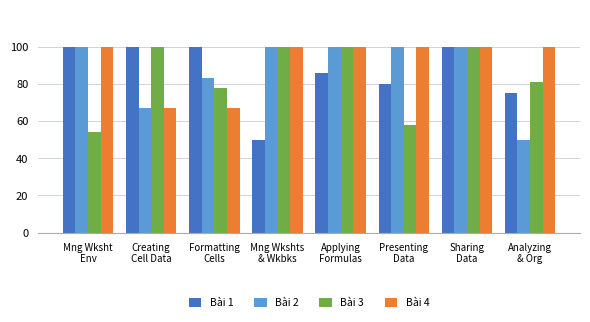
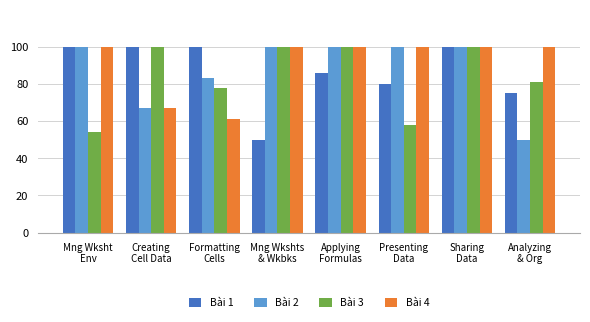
  {
    "Bài 3": {
      "Mng Wksht Env": 54,
      "Creating Cell Data": 100,
      "Formatting Cells": 78,
      "Mng Wkshts & Wkbks": 100,
      "Applying Formulas": 100,
      "Presenting Data": 58,
      "Sharing Data": 100,
      "Analyzing & Org": 81
    },
    "Bài 4": {
      "Mng Wksht Env": 100,
      "Creating Cell Data": 67,
-     "Formatting Cells": 67,
+     "Formatting Cells": 61,
      "Mng Wkshts & Wkbks": 100,
      "Applying Formulas": 100,
      "Presenting Data": 100,
      "Sharing Data": 100,
      "Analyzing & Org": 100
    }
  }
